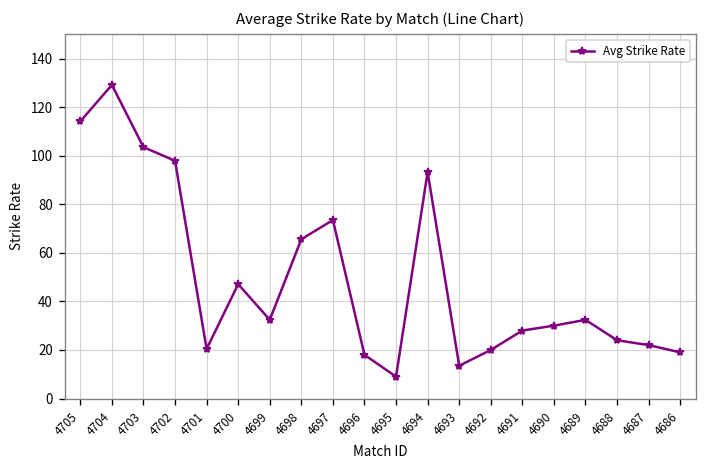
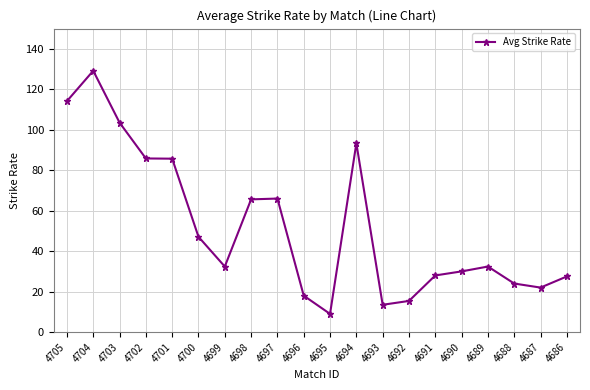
  {
    "4705": 114,
    "4704": 129,
    "4703": 104,
-   "4702": 98,
-   "4701": 20,
+   "4702": 86,
+   "4701": 86,
    "4700": 47,
    "4699": 32,
    "4698": 66,
-   "4697": 74,
+   "4697": 66,
    "4696": 18,
    "4695": 9,
    "4694": 93,
    "4693": 14,
-   "4692": 20,
+   "4692": 15,
    "4691": 28,
    "4690": 30,
    "4689": 32,
    "4688": 24,
    "4687": 22,
-   "4686": 19
+   "4686": 28
  }
